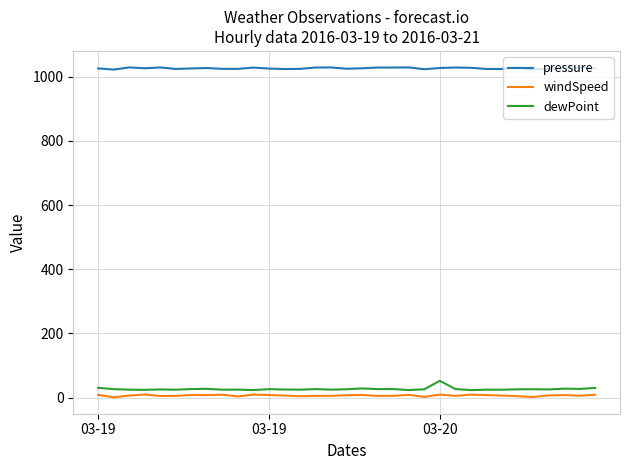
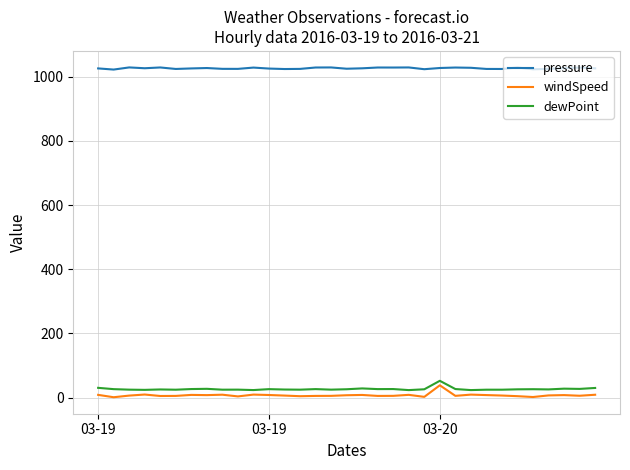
  {
    "pressure": {
      "03-20": 1030
    },
    "windSpeed": {
-     "03-20": 10
+     "03-20": 40
    },
    "dewPoint": {
      "03-20": 50
    }
  }
